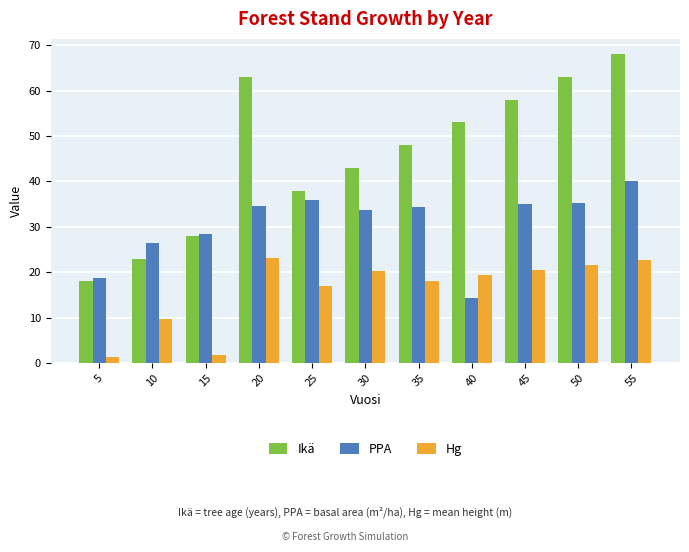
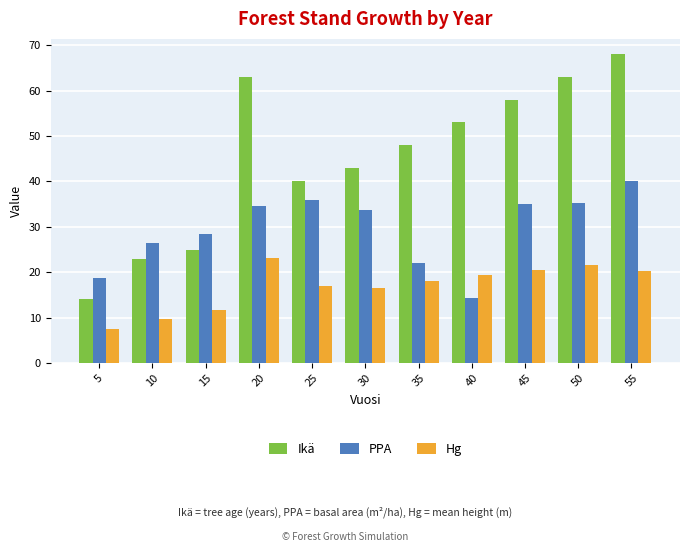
  {
    "Ikä": {
-     "5": 18,
+     "5": 14,
      "10": 23,
-     "15": 28,
+     "15": 25,
      "20": 63,
-     "25": 38,
+     "25": 40,
      "30": 43,
      "35": 48,
      "40": 53,
      "45": 58,
      "50": 63,
      "55": 68
    },
    "PPA": {
      "5": 19,
      "10": 26,
      "15": 28,
      "20": 35,
      "25": 36,
      "30": 34,
-     "35": 34,
+     "35": 22,
      "40": 14,
      "45": 35,
      "50": 35,
      "55": 40
    },
    "Hg": {
-     "5": 1,
+     "5": 8,
      "10": 10,
-     "15": 2,
+     "15": 12,
      "20": 23,
      "25": 17,
-     "30": 20,
+     "30": 17,
      "35": 18,
      "40": 19,
      "45": 21,
      "50": 22,
-     "55": 23
+     "55": 20
    }
  }
